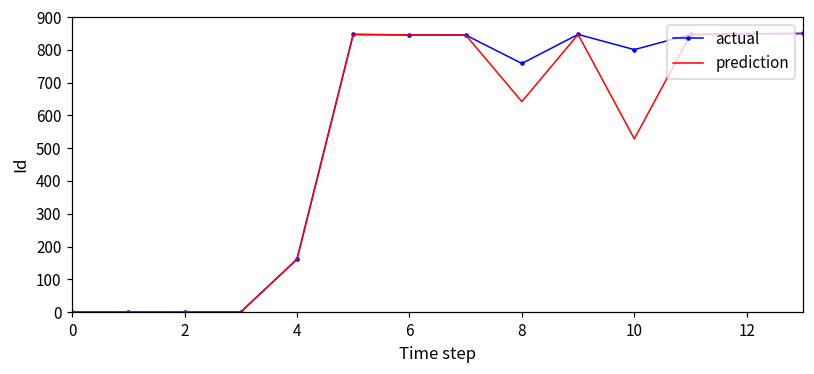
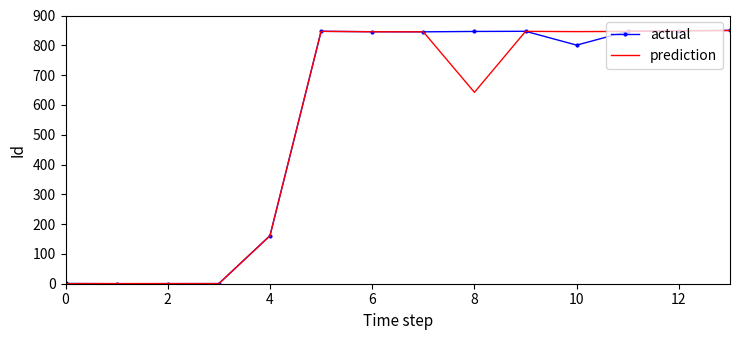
  {
    "actual": {
-     "8": 760,
+     "8": 850,
      "10": 800
    },
    "prediction": {
      "8": 640,
-     "10": 530
+     "10": 850
    }
  }
